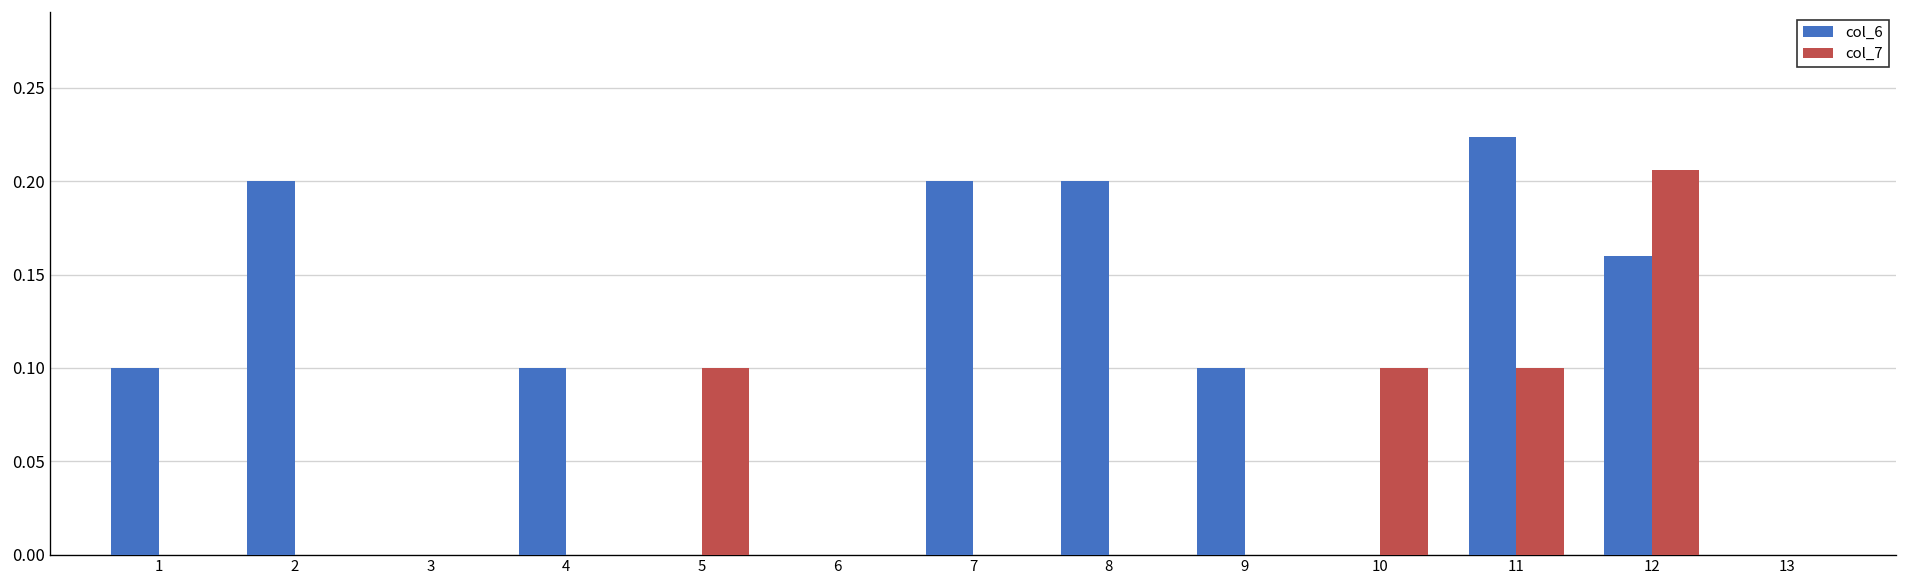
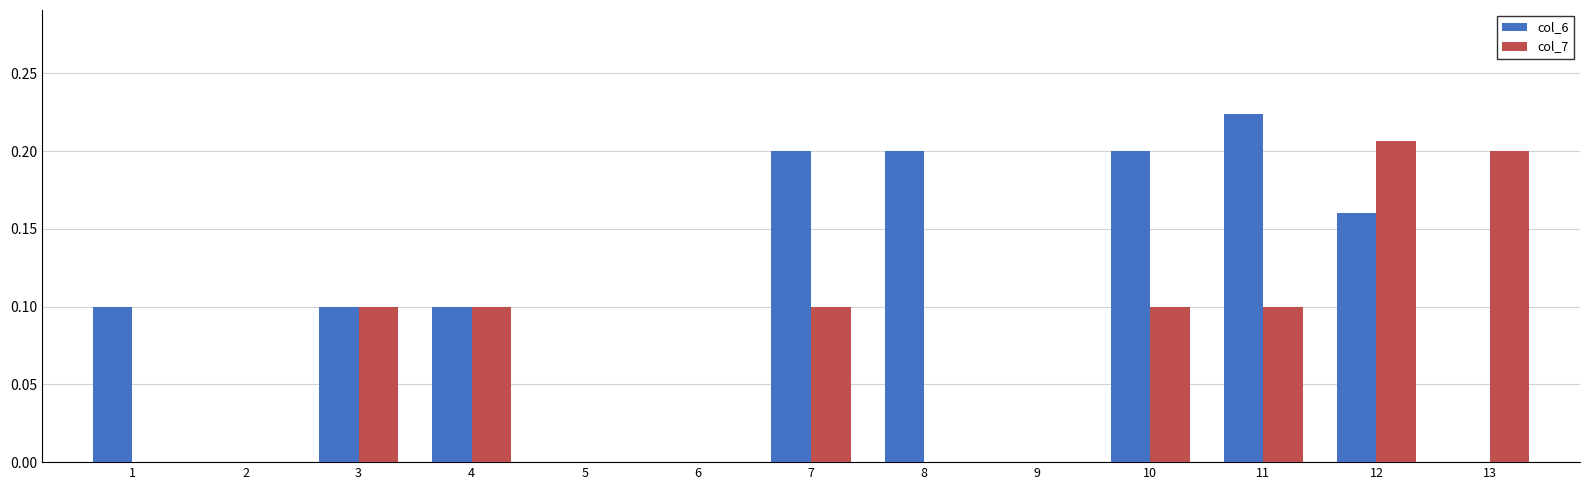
  {
    "col_6": {
      "1": 0.1,
-     "2": 0.2,
-     "3": 0.0,
+     "2": 0.0,
+     "3": 0.1,
      "4": 0.1,
      "5": 0.0,
      "6": 0.0,
      "7": 0.2,
      "8": 0.2,
-     "9": 0.1,
-     "10": 0.0,
+     "9": 0.0,
+     "10": 0.2,
      "11": 0.224,
      "12": 0.160,
      "13": 0.0
    },
    "col_7": {
      "1": 0.0,
      "2": 0.0,
-     "3": 0.0,
-     "4": 0.0,
-     "5": 0.1,
+     "3": 0.1,
+     "4": 0.1,
+     "5": 0.0,
      "6": 0.0,
-     "7": 0.0,
+     "7": 0.1,
      "8": 0.0,
      "9": 0.0,
      "10": 0.1,
      "11": 0.1,
      "12": 0.206,
-     "13": 0.0
+     "13": 0.2
    }
  }
